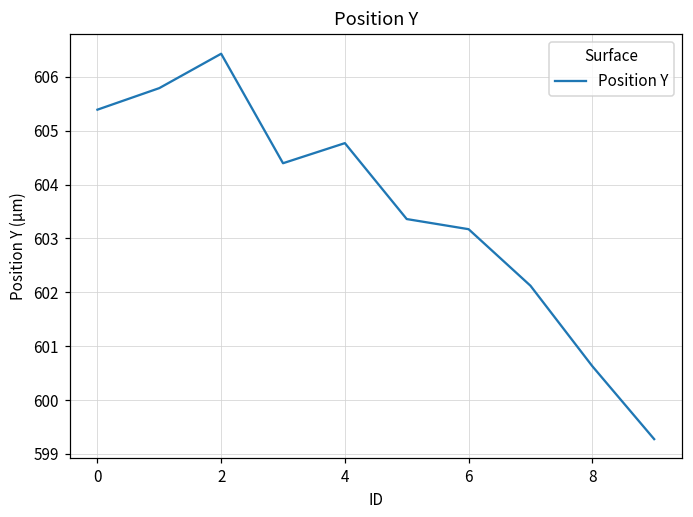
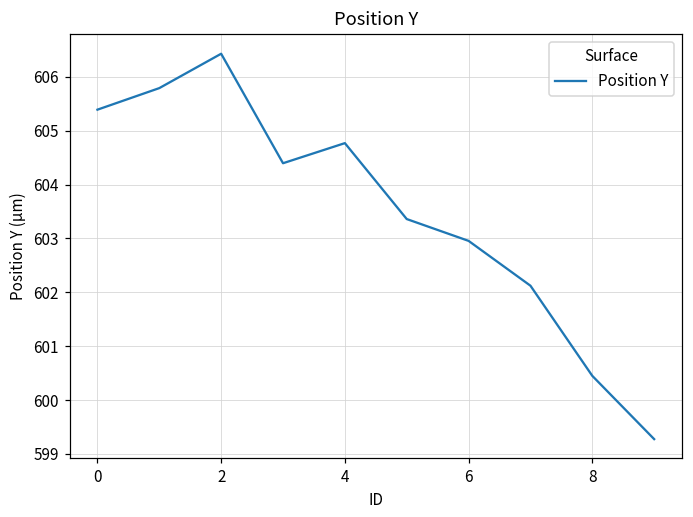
  {
    "0": 605.4,
    "2": 606.4,
    "4": 604.8,
-   "6": 603.2,
-   "8": 600.6
+   "6": 603.0,
+   "8": 600.5
  }
